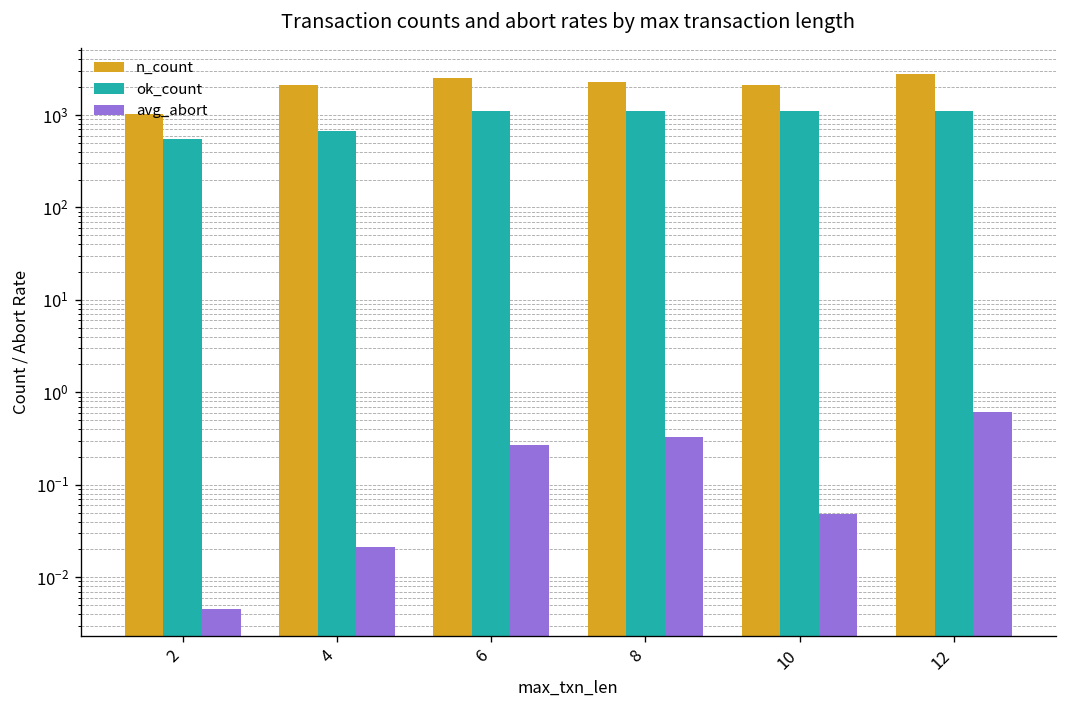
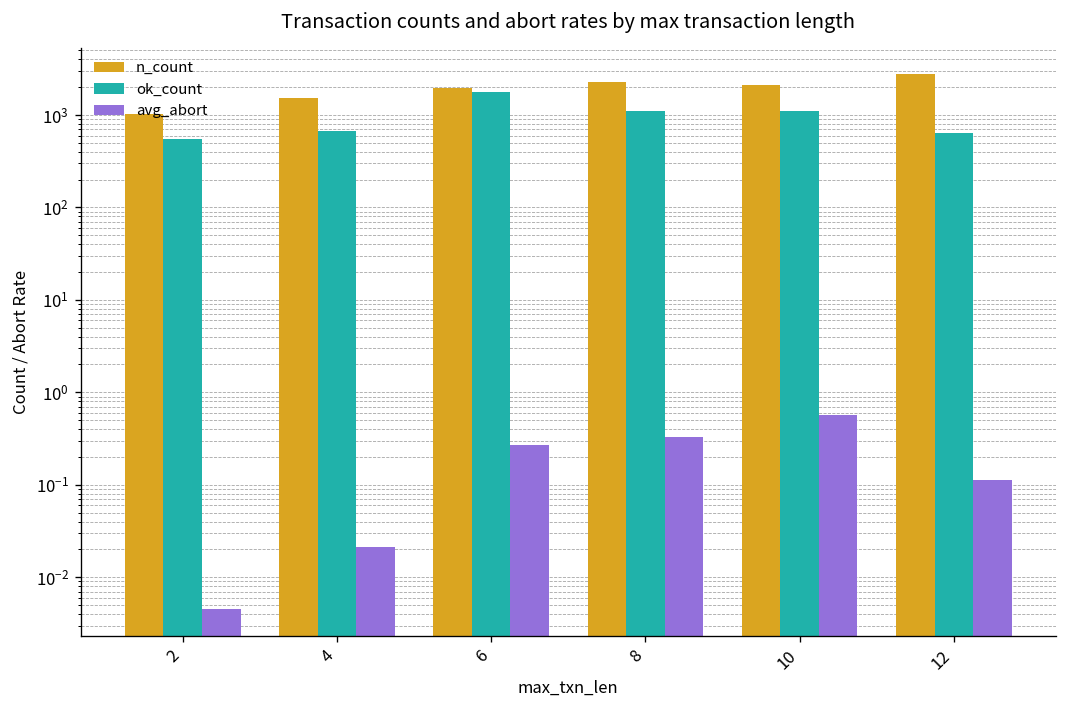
  {
    "n_count": {
      "2": 1000,
-     "4": 2100,
-     "6": 2500,
+     "4": 1500,
+     "6": 1900,
      "8": 2300,
      "10": 2100,
      "12": 2800
    },
    "ok_count": {
      "2": 600,
      "4": 700,
-     "6": 1100,
+     "6": 1800,
      "8": 1100,
      "10": 1100,
-     "12": 1100
+     "12": 600
    },
    "avg_abort": {
      "2": 0.005,
      "4": 0.02,
      "6": 0.27,
      "8": 0.33,
-     "10": 0.05,
-     "12": 0.6
+     "10": 0.6,
+     "12": 0.11
    }
  }
